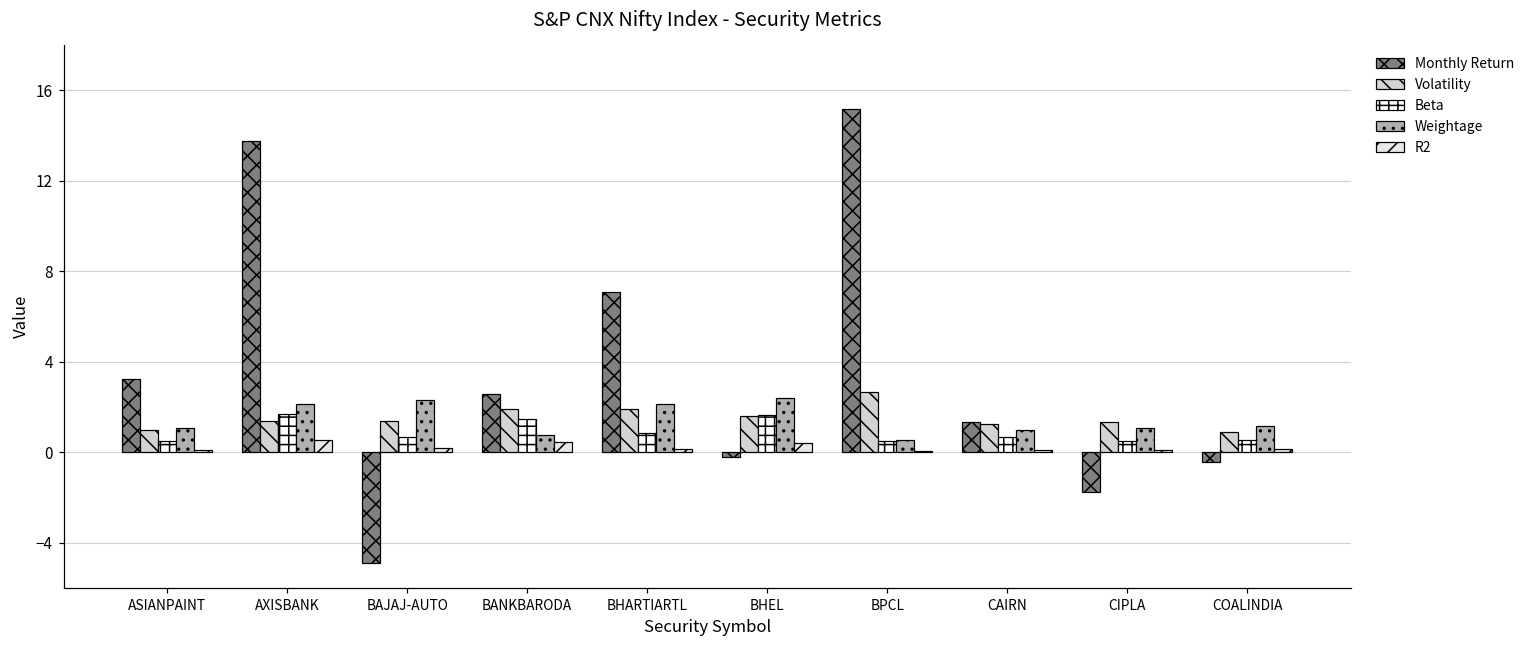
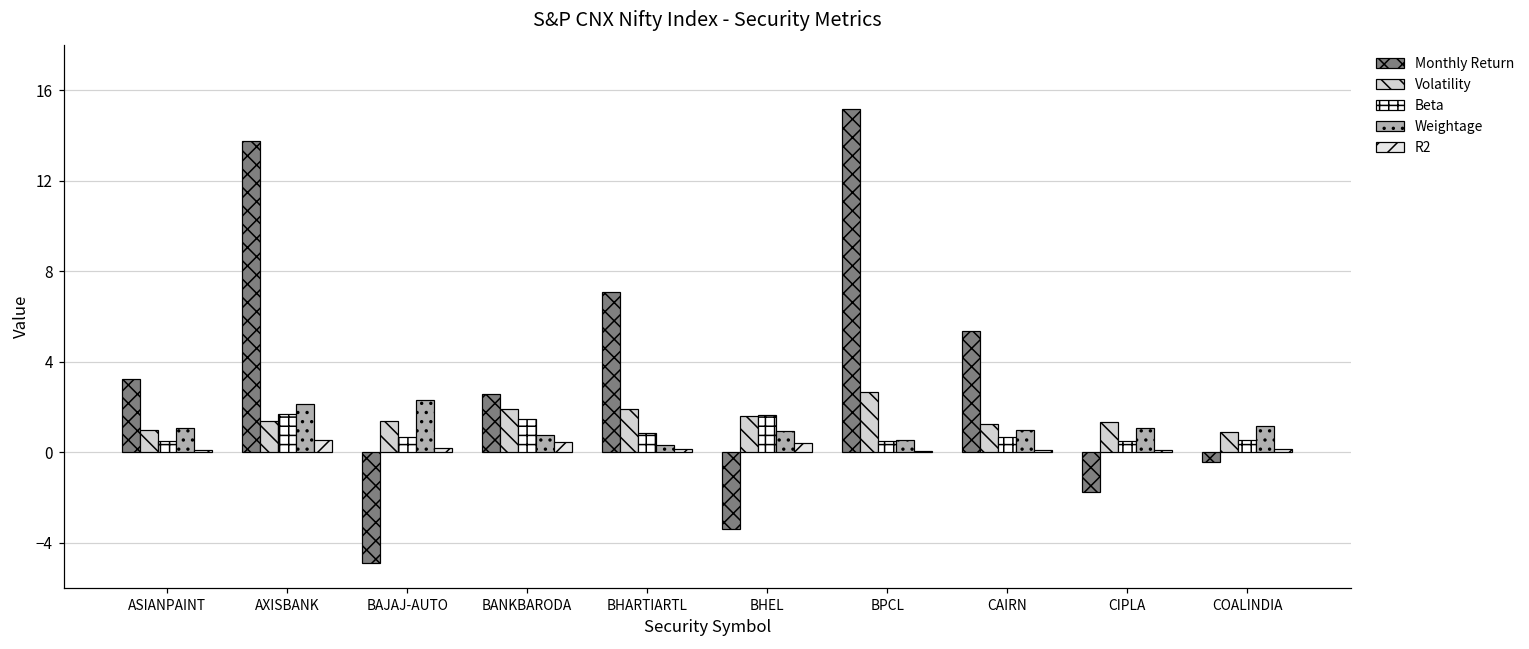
  {
    "Monthly Return": {
      "ASIANPAINT": 3.3,
      "AXISBANK": 13.7,
      "BAJAJ-AUTO": -4.9,
      "BANKBARODA": 2.6,
      "BHARTIARTL": 7.1,
-     "BHEL": -0.2,
+     "BHEL": -3.4,
      "BPCL": 15.2,
-     "CAIRN": 1.3,
+     "CAIRN": 5.3,
      "CIPLA": -1.7,
      "COALINDIA": -0.4
    },
    "Weightage": {
      "ASIANPAINT": 1.1,
      "AXISBANK": 2.1,
      "BAJAJ-AUTO": 2.3,
      "BANKBARODA": 0.8,
-     "BHARTIARTL": 2.1,
-     "BHEL": 2.4,
+     "BHARTIARTL": 0.3,
+     "BHEL": 0.9,
      "BPCL": 0.6,
      "CAIRN": 1.0,
      "CIPLA": 1.1,
      "COALINDIA": 1.2
    }
  }
